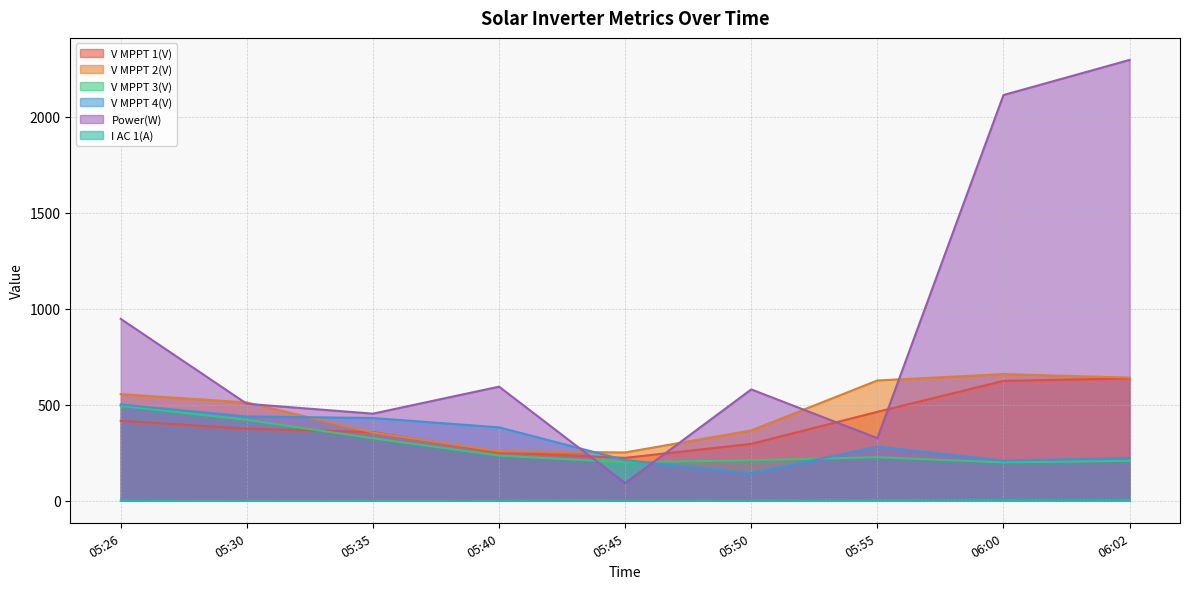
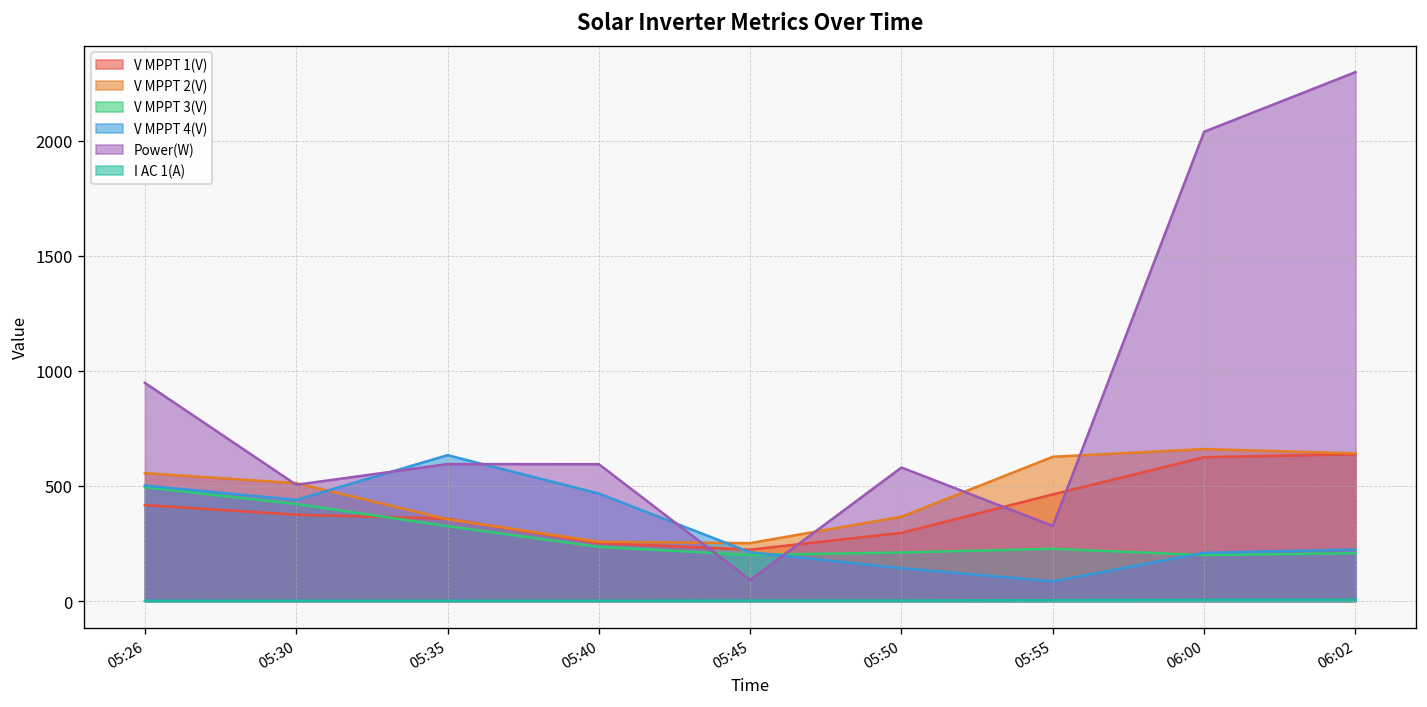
  {
    "V MPPT 4(V)": {
      "05:30": 440,
-     "05:35": 430,
-     "05:40": 380,
+     "05:35": 630,
+     "05:40": 470,
      "05:50": 140,
-     "05:55": 280,
+     "05:55": 90,
      "06:02": 220
    },
    "Power(W)": {
      "05:26": 950,
-     "05:35": 450,
+     "05:35": 600,
      "05:40": 590,
      "05:45": 90,
      "05:50": 580,
      "05:55": 330,
-     "06:00": 2110,
+     "06:00": 2040,
      "06:02": 2300
    }
  }
